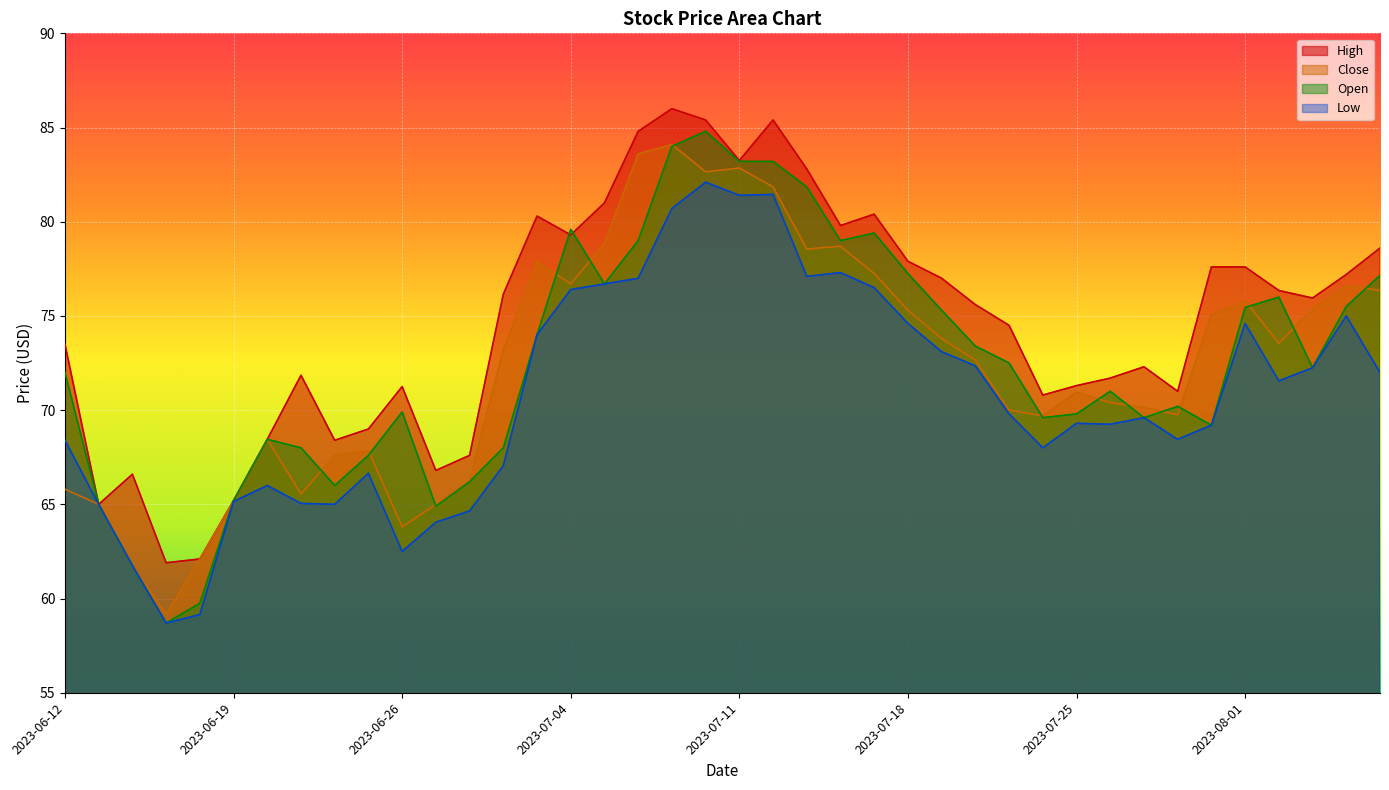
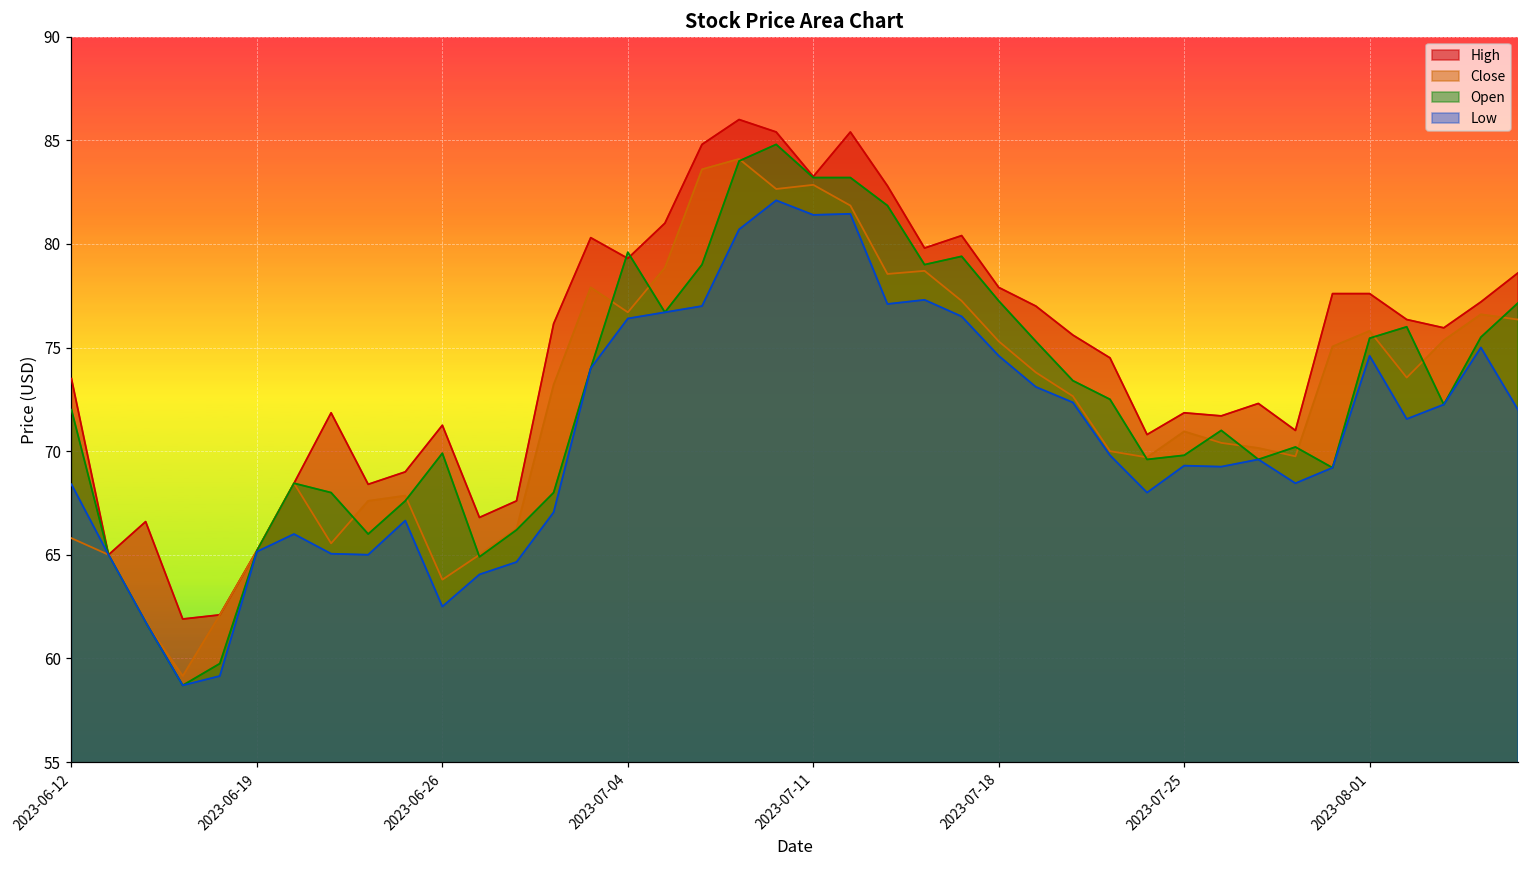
  {
    "High": {
      "2023-06-12": 73.5,
      "2023-06-26": 71.3,
      "2023-07-04": 79.3,
      "2023-07-18": 77.9,
-     "2023-07-25": 71.3,
+     "2023-07-25": 71.9,
      "2023-08-01": 77.6
    },
    "Close": {
      "2023-06-12": 65.8,
      "2023-06-26": 63.8,
      "2023-07-04": 76.7,
      "2023-07-11": 82.9,
      "2023-07-18": 75.3,
      "2023-07-25": 71.0,
      "2023-08-01": 75.8
    },
    "Open": {
      "2023-06-12": 72.0,
      "2023-06-26": 69.9,
      "2023-07-04": 79.6,
      "2023-07-18": 77.3,
      "2023-07-25": 69.8,
      "2023-08-01": 75.5
    },
    "Low": {
      "2023-06-12": 68.4,
      "2023-06-26": 62.5,
      "2023-07-04": 76.4,
      "2023-07-11": 81.4,
      "2023-07-18": 74.6,
      "2023-07-25": 69.3,
      "2023-08-01": 74.6
    }
  }
